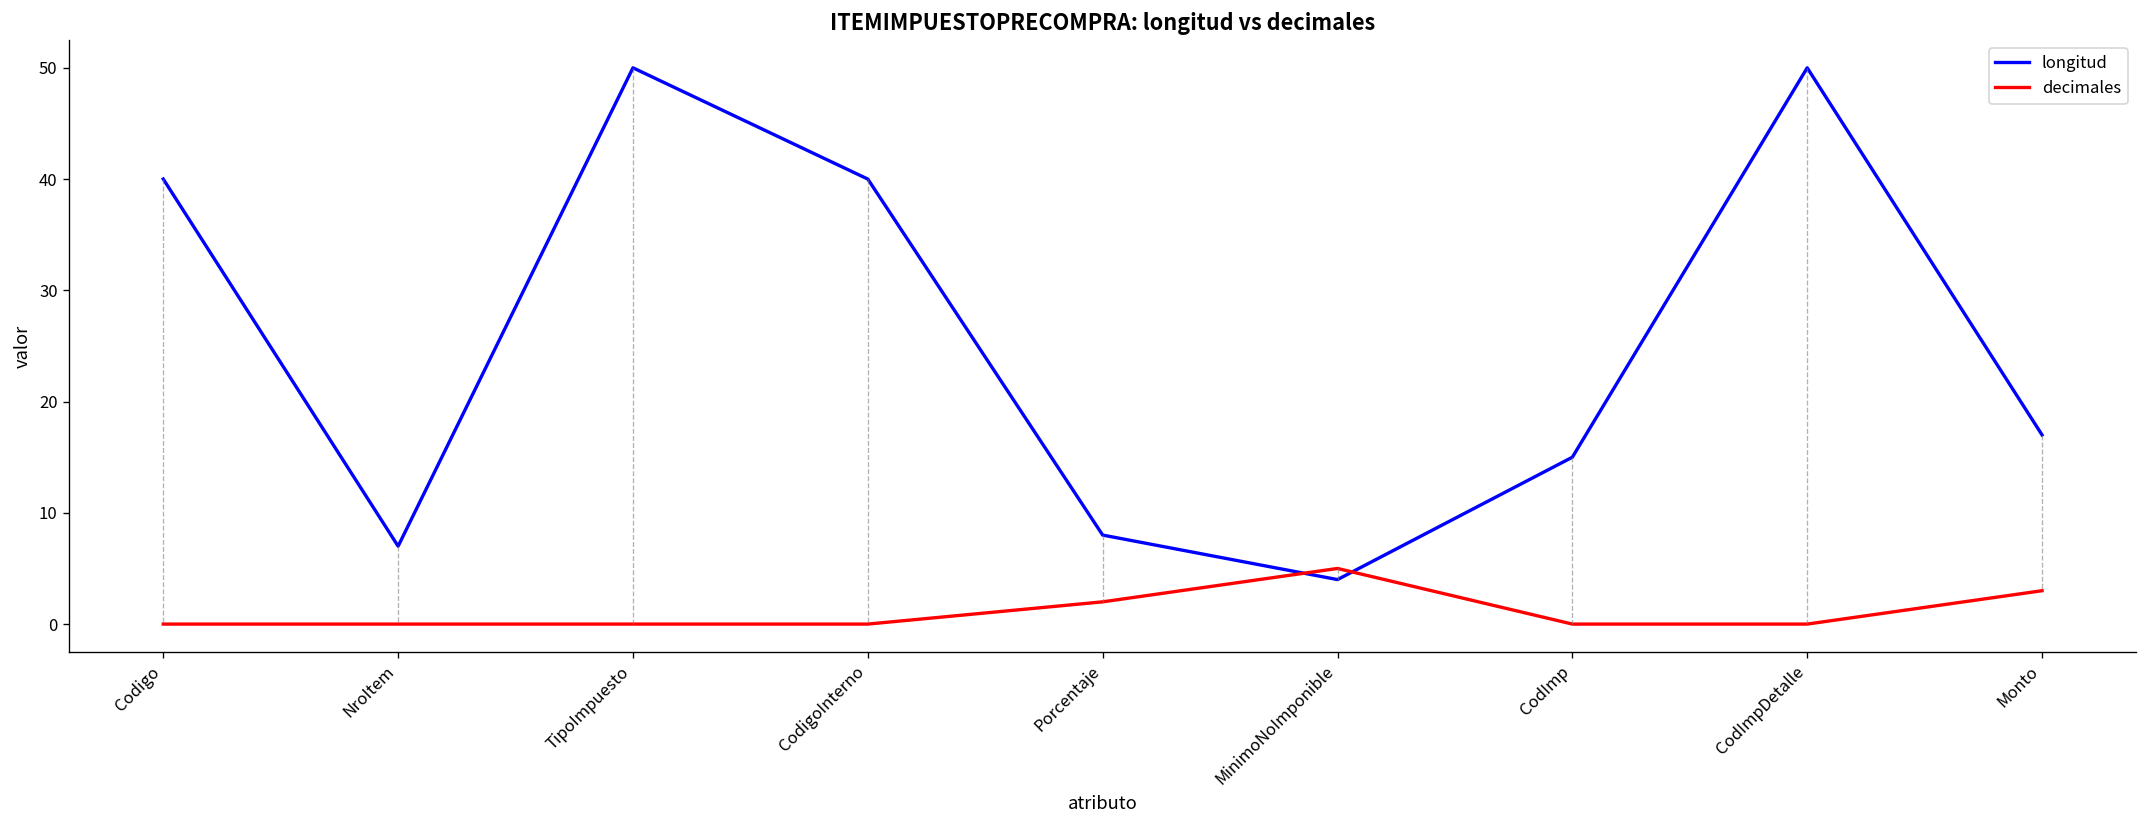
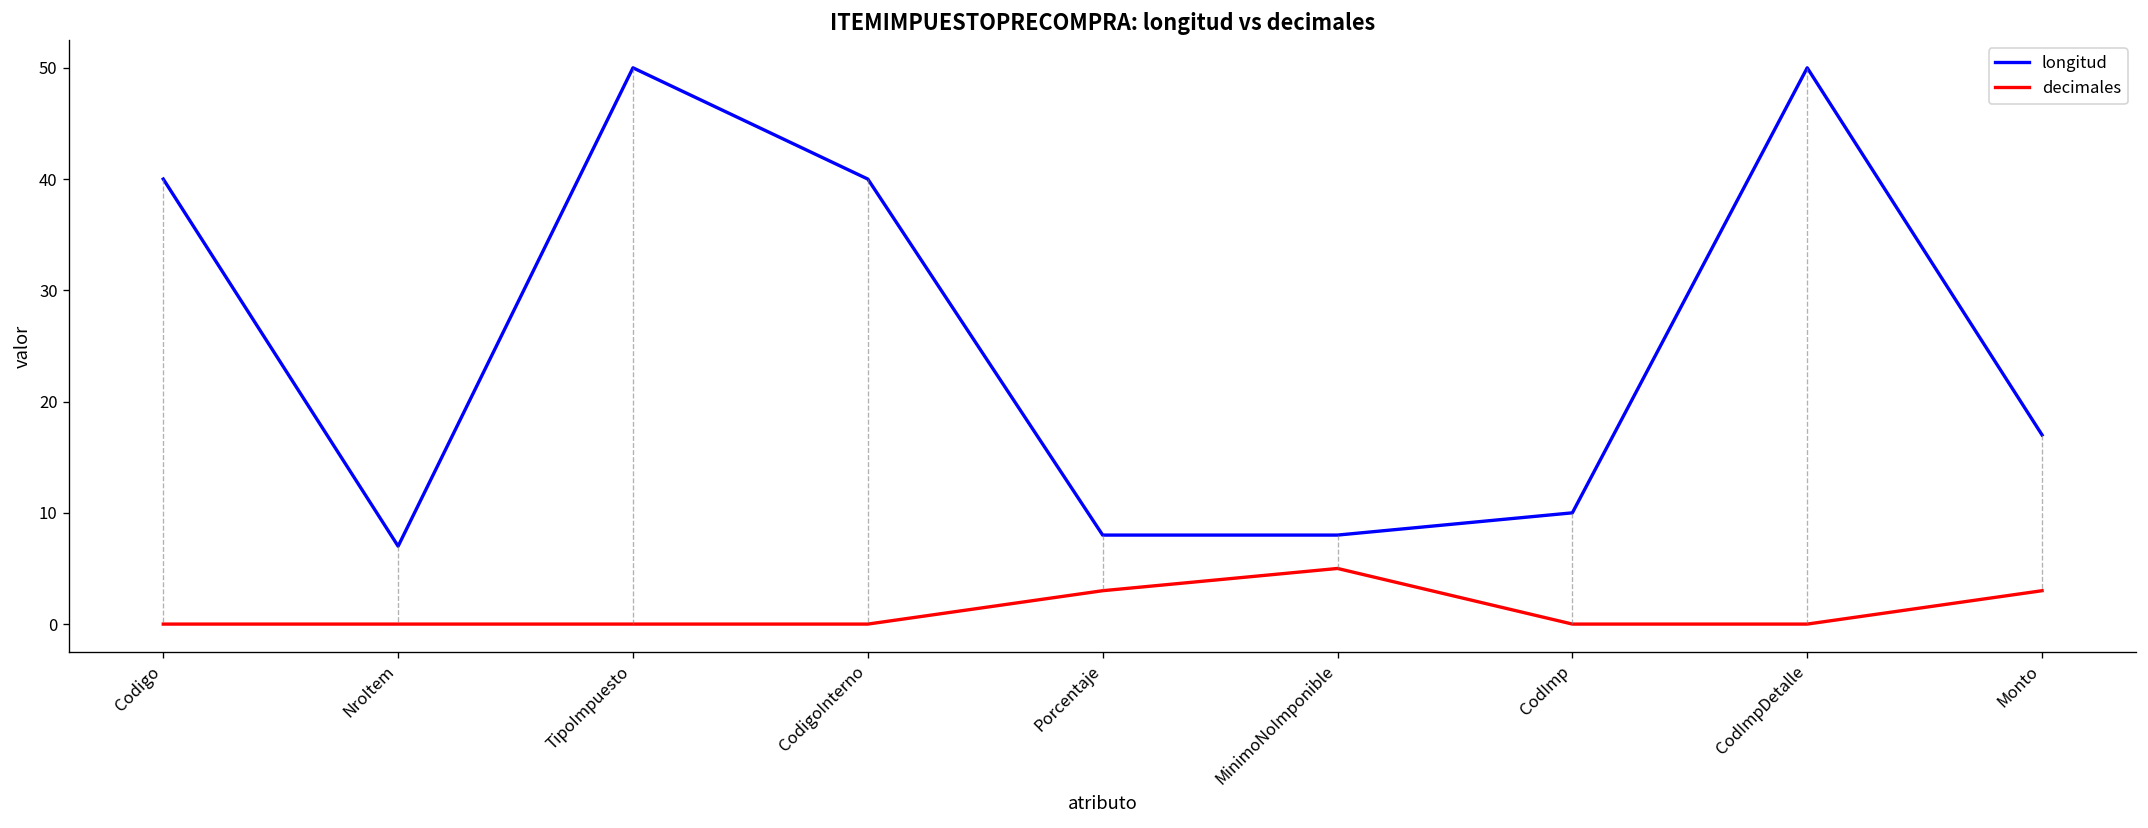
  {
    "longitud": {
-     "MinimoNoImponible": 4,
-     "CodImp": 15
+     "MinimoNoImponible": 8,
+     "CodImp": 10
    },
    "decimales": {
-     "Porcentaje": 2
+     "Porcentaje": 3
    }
  }
